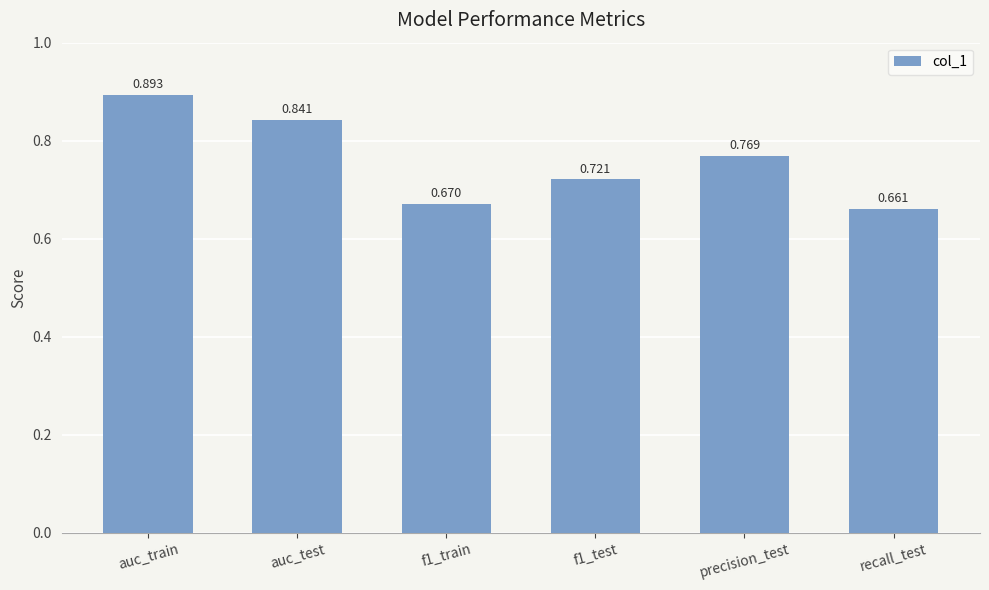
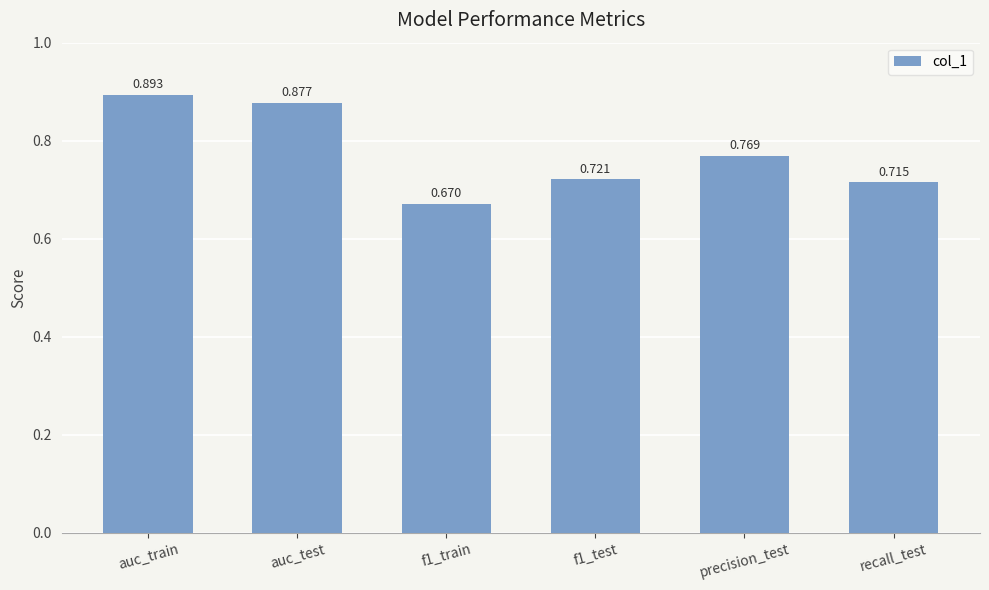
  {
    "auc_train": 0.893,
-   "auc_test": 0.841,
+   "auc_test": 0.877,
    "f1_train": 0.670,
    "f1_test": 0.721,
    "precision_test": 0.769,
-   "recall_test": 0.661
+   "recall_test": 0.715
  }
